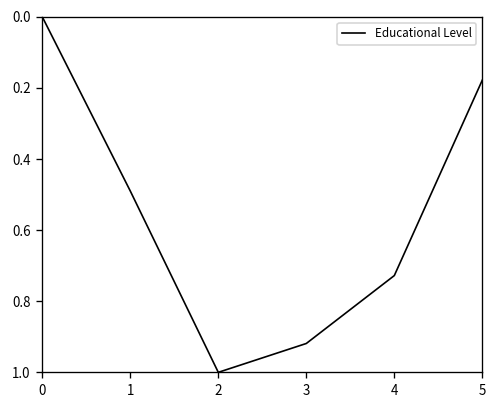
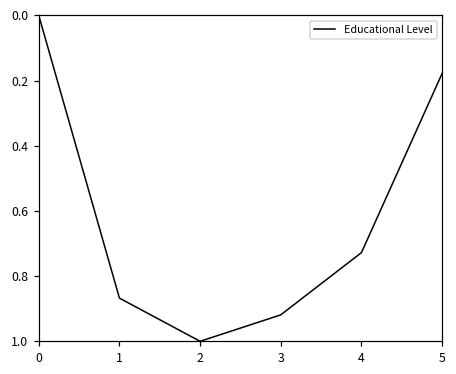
  {
    "0": 0.00,
-   "1": 0.49,
+   "1": 0.87,
    "2": 1.00,
    "3": 0.92,
    "4": 0.73,
    "5": 0.18
  }
